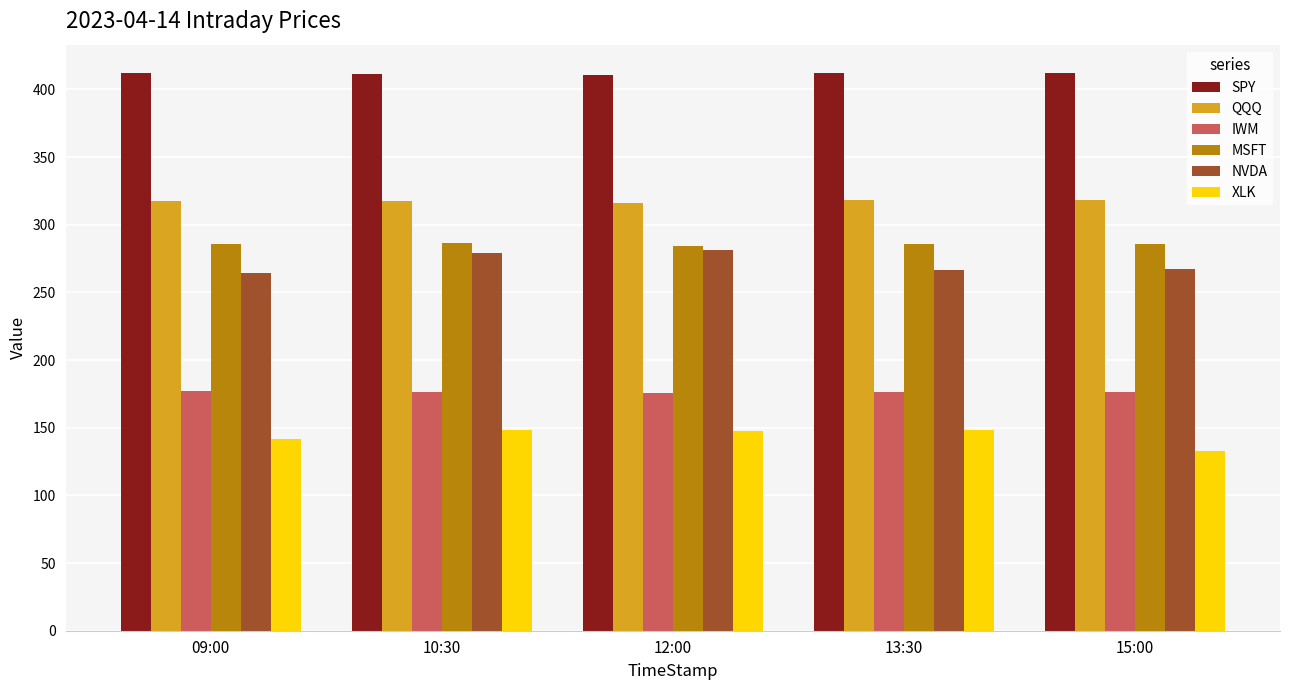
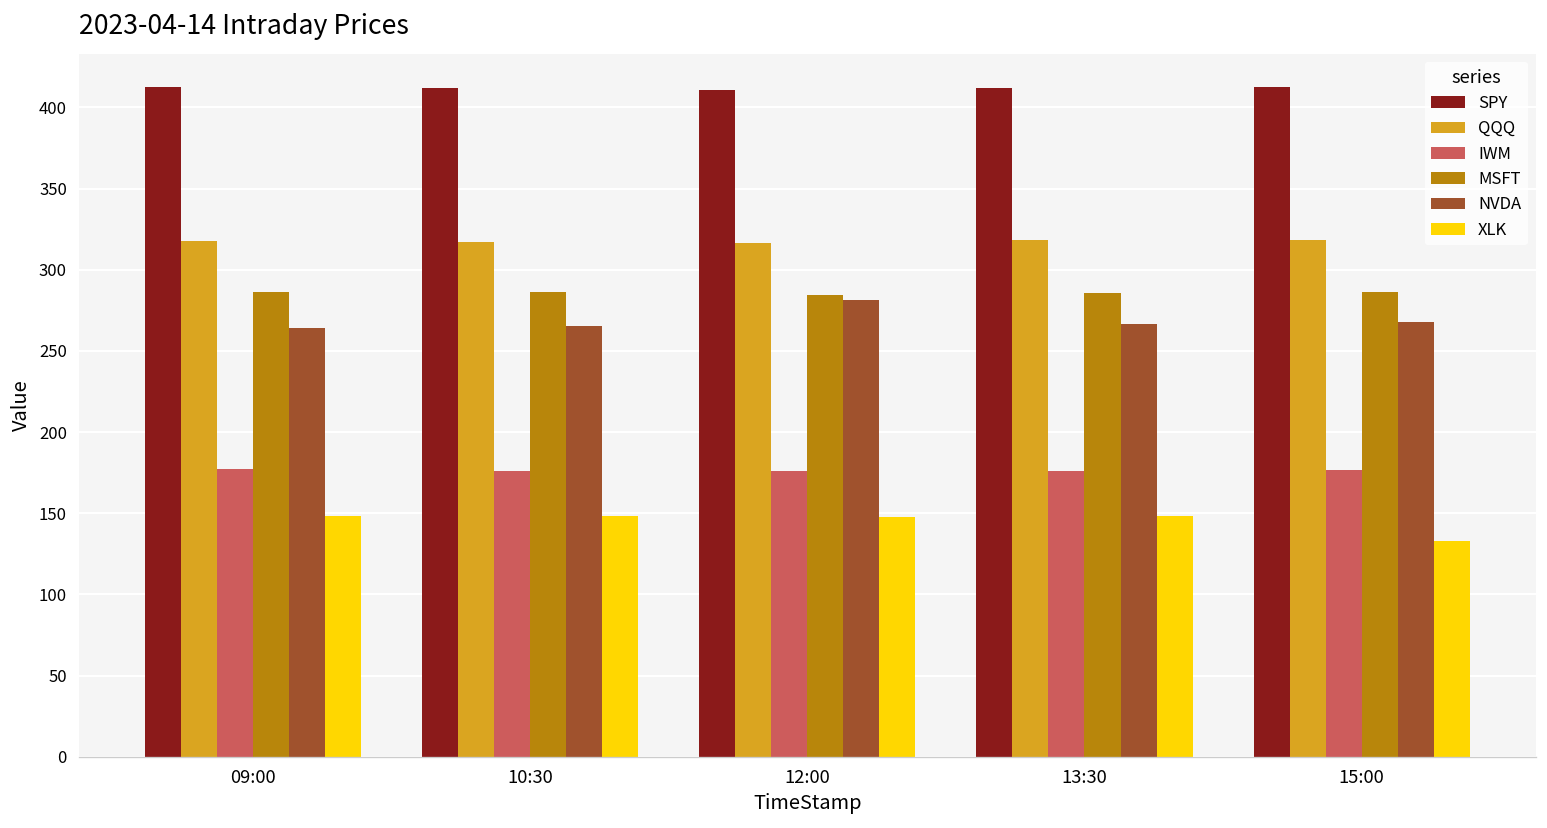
  {
    "SPY": {
      "09:00": 412,
      "10:30": 412,
      "12:00": 411,
      "13:30": 412,
      "15:00": 413
    },
    "IWM": {
      "09:00": 177,
      "10:30": 176,
      "12:00": 176,
      "13:30": 176,
      "15:00": 177
    },
    "NVDA": {
      "09:00": 264,
-     "10:30": 279,
+     "10:30": 265,
      "12:00": 282,
      "13:30": 267,
      "15:00": 268
    },
    "XLK": {
-     "09:00": 142,
+     "09:00": 149,
      "10:30": 148,
      "12:00": 148,
      "13:30": 148,
      "15:00": 133
    }
  }
